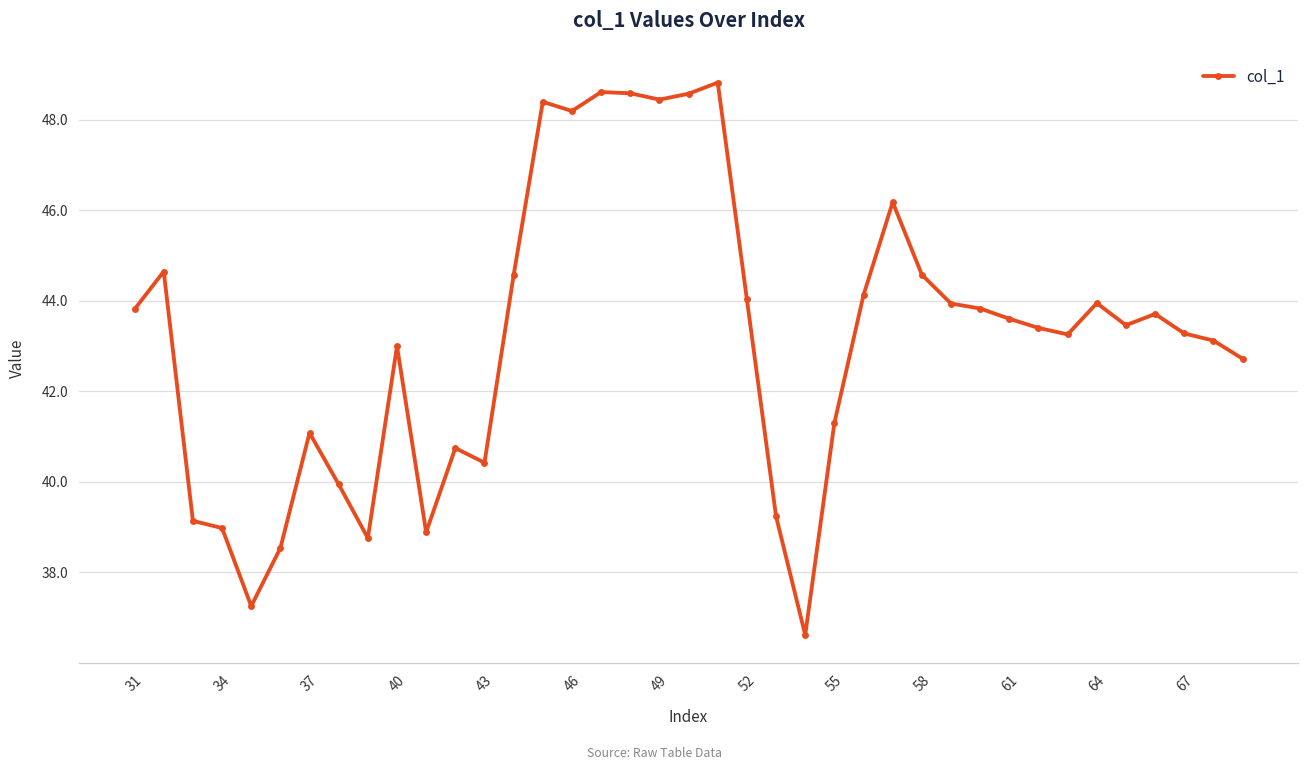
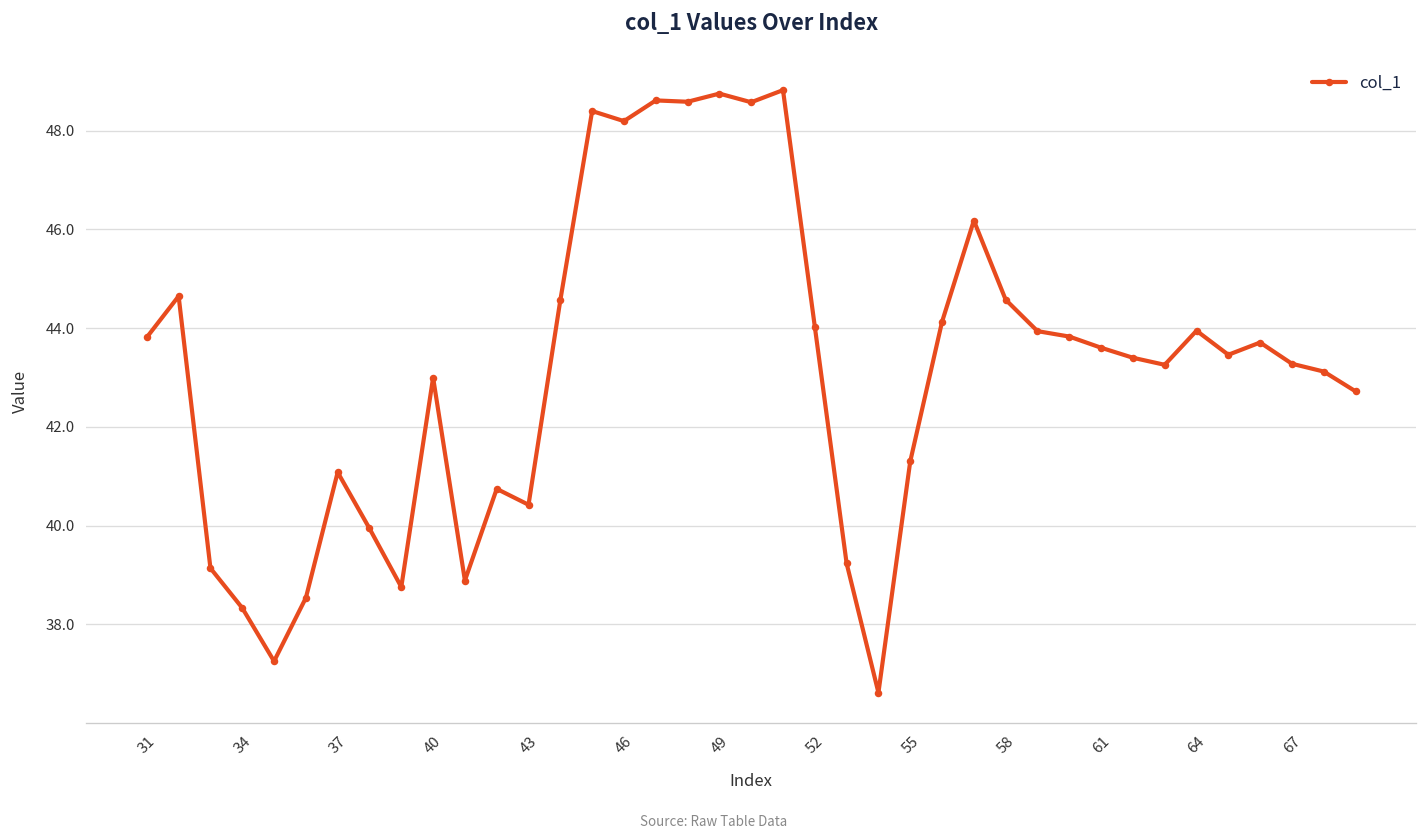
  {
    "31": 43.8,
-   "34": 39.0,
+   "34": 38.3,
    "37": 41.1,
    "40": 43.0,
    "43": 40.4,
    "46": 48.2,
-   "49": 48.4,
+   "49": 48.7,
    "52": 44.0,
    "55": 41.3,
    "58": 44.6,
    "61": 43.6,
    "64": 43.9,
    "67": 43.3
  }
